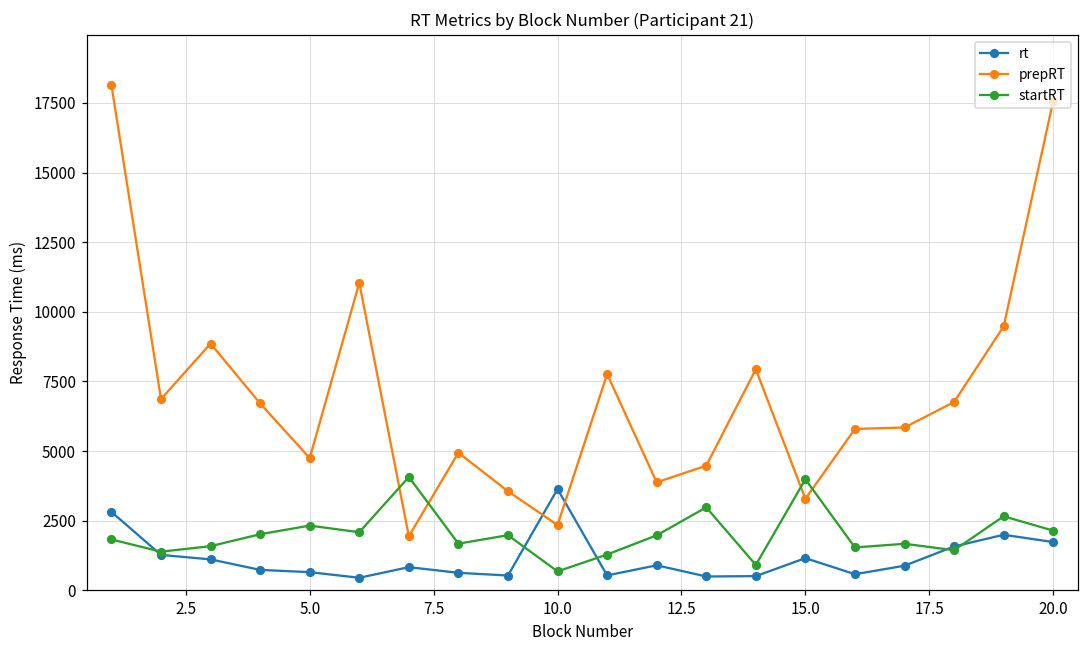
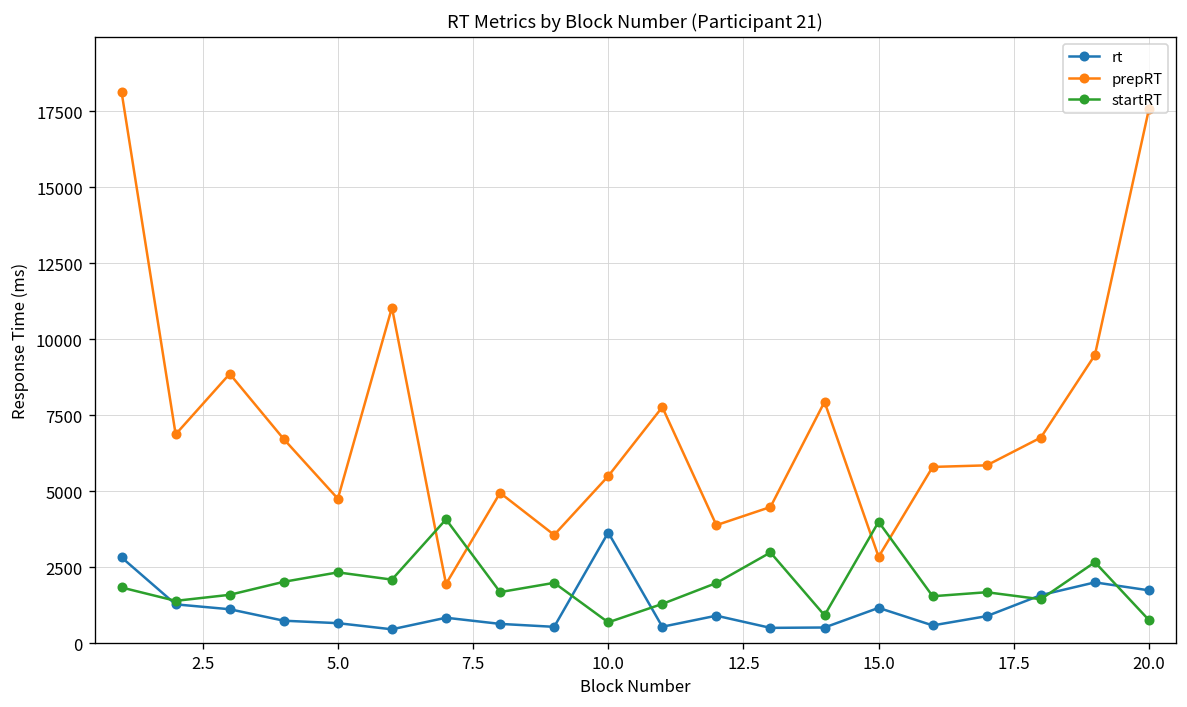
  {
    "rt": {
      "5.0": 700,
      "10.0": 3600,
      "15.0": 1200,
      "20.0": 1700
    },
    "prepRT": {
      "5.0": 4800,
-     "10.0": 2300,
-     "15.0": 3300
+     "10.0": 5500,
+     "15.0": 2800
    },
    "startRT": {
      "5.0": 2300,
      "10.0": 700,
      "15.0": 4000,
-     "20.0": 2100
+     "20.0": 800
    }
  }
